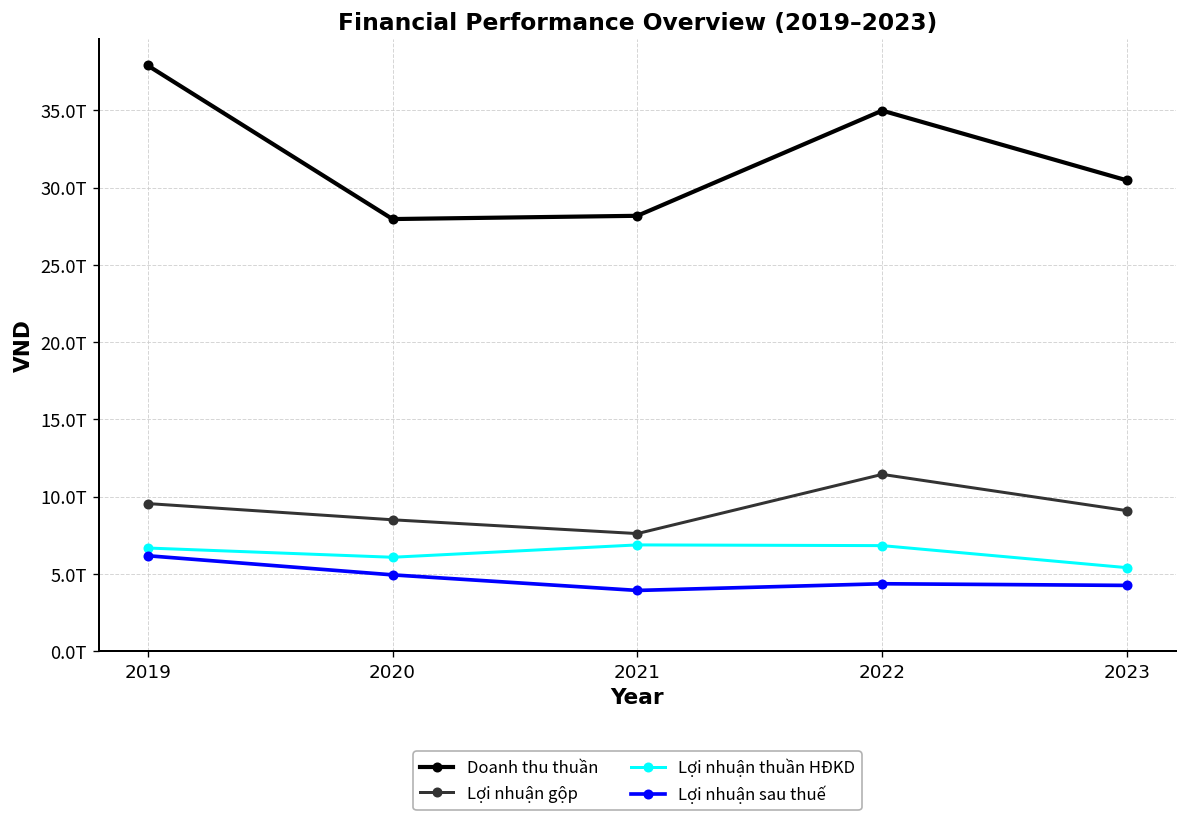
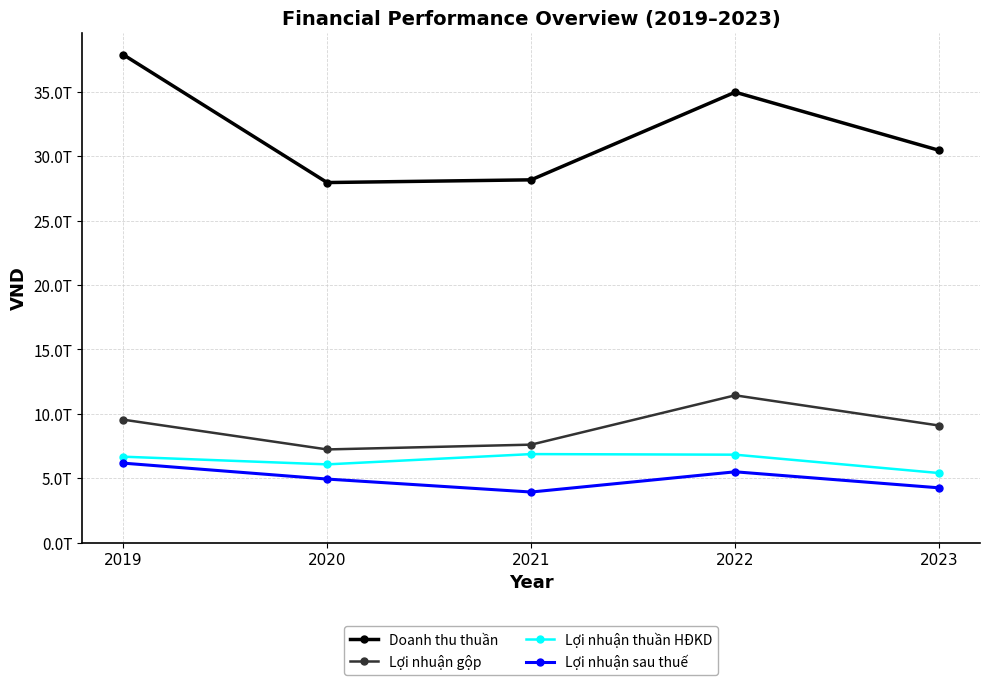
  {
    "Doanh thu thuần": {
      "2019": "37.9T",
      "2020": "28.0T",
      "2021": "28.2T",
      "2022": "35.0T",
      "2023": "30.5T"
    },
    "Lợi nhuận gộp": {
      "2019": "9.6T",
-     "2020": "8.5T",
+     "2020": "7.2T",
      "2021": "7.6T",
      "2022": "11.4T",
      "2023": "9.1T"
    },
    "Lợi nhuận thuần HĐKD": {
      "2019": "6.7T",
      "2020": "6.1T",
      "2021": "6.9T",
      "2022": "6.8T",
      "2023": "5.4T"
    },
    "Lợi nhuận sau thuế": {
      "2019": "6.2T",
      "2020": "4.9T",
      "2021": "3.9T",
-     "2022": "4.4T",
+     "2022": "5.5T",
      "2023": "4.3T"
    }
  }
